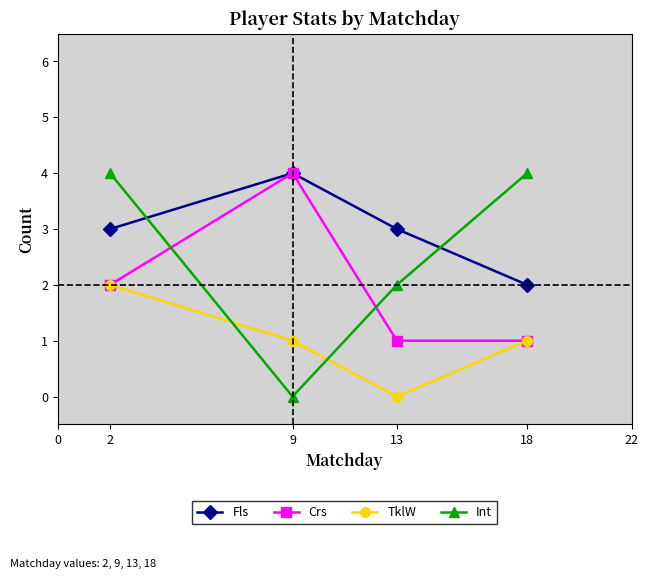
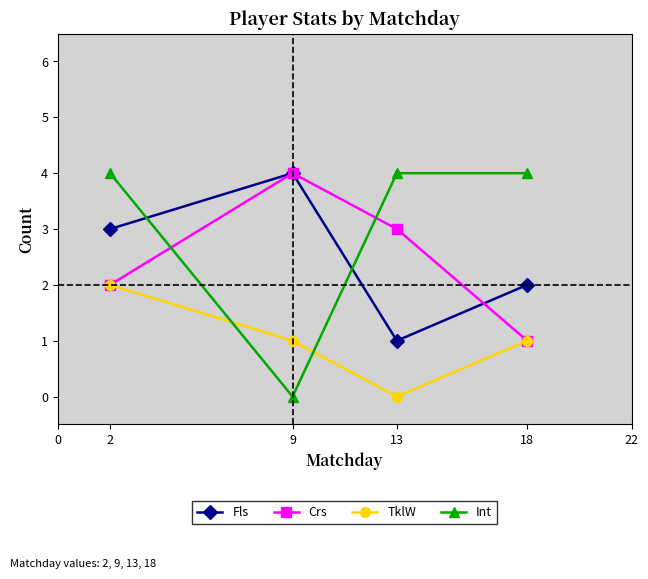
  {
    "Fls": {
      "2": 3,
-     "13": 3,
+     "13": 1,
      "18": 2
    },
    "Crs": {
-     "13": 1
+     "13": 3
    },
    "TklW": {
      "9": 1,
      "13": 0
    },
    "Int": {
      "2": 4,
      "9": 0,
-     "13": 2,
+     "13": 4,
      "18": 4
    }
  }
